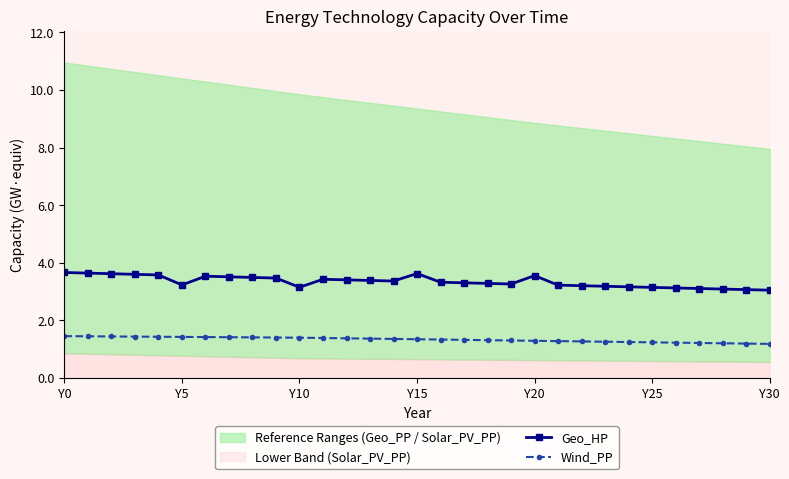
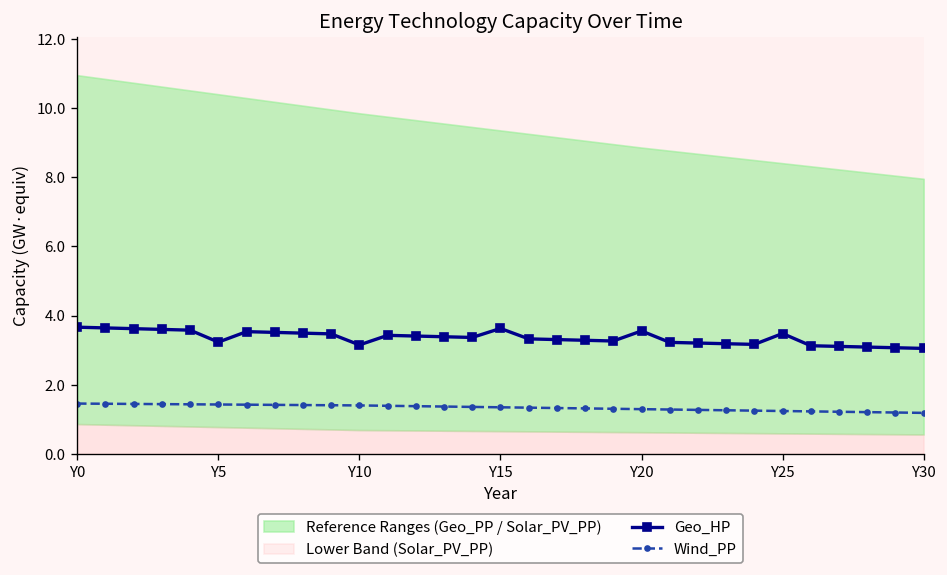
  {
    "Geo_HP": {
      "Y0": 3.7,
      "Y5": 3.2,
      "Y10": 3.2,
      "Y15": 3.6,
      "Y20": 3.6,
-     "Y25": 3.1,
+     "Y25": 3.5,
      "Y30": 3.1
    },
    "Reference Ranges (Geo_PP / Solar_PV_PP)": {
      "Y0": 10.1,
      "Y5": 9.6,
      "Y10": 9.2,
      "Y15": 8.7,
      "Y20": 8.2,
      "Y25": 7.8,
      "Y30": 7.4
    },
    "Wind_PP": {
      "Y0": 1.5,
      "Y5": 1.4,
      "Y10": 1.4,
      "Y15": 1.3,
      "Y20": 1.3,
      "Y25": 1.2,
      "Y30": 1.2
    },
    "Lower Band (Solar_PV_PP)": {
      "Y0": 0.9,
      "Y5": 0.8,
      "Y10": 0.7,
      "Y15": 0.7,
      "Y20": 0.6,
      "Y25": 0.6,
      "Y30": 0.6
    }
  }
